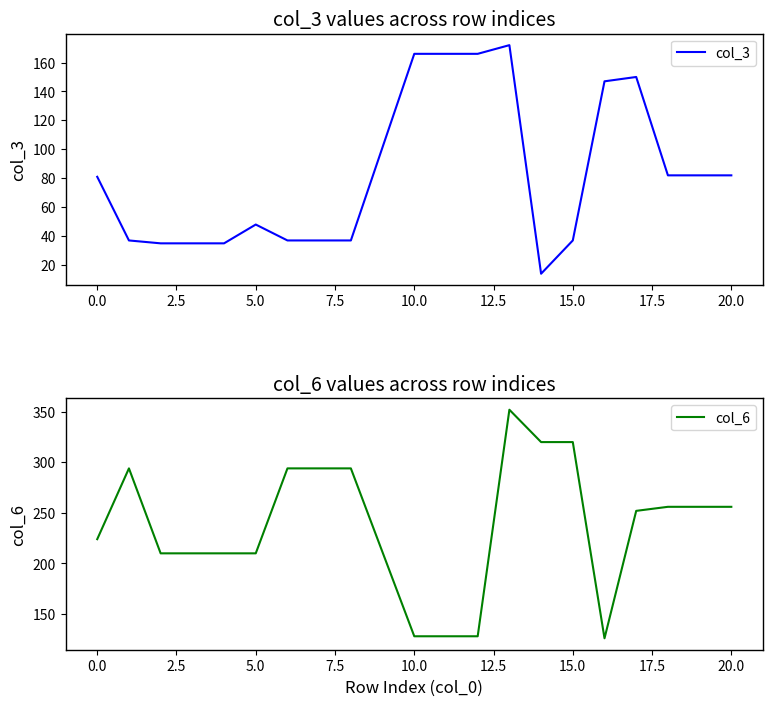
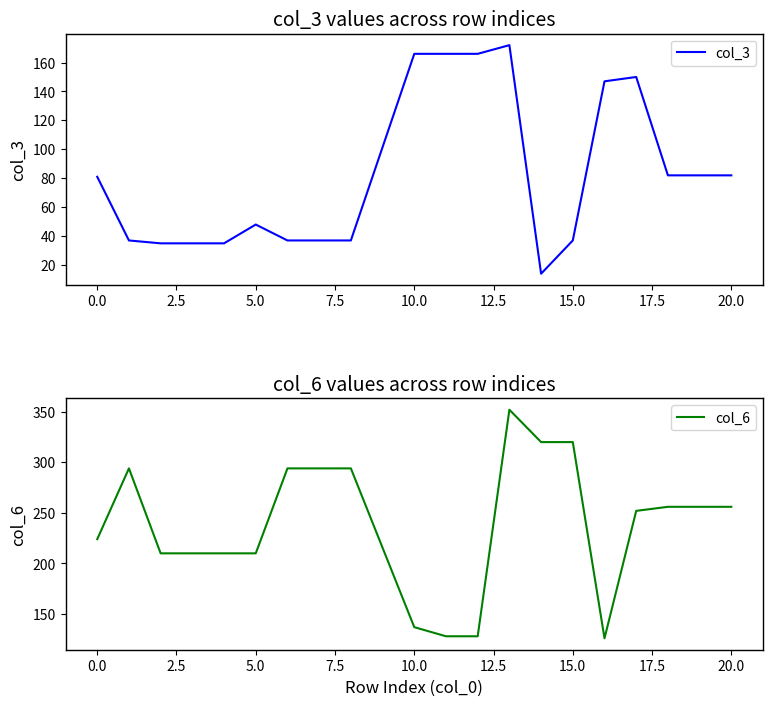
  {
    "col_3 values across row indices": {
      "0.0": 81,
      "5.0": 48,
      "10.0": 166,
      "15.0": 37,
      "20.0": 82
    },
    "col_6 values across row indices": {
      "0.0": 224,
      "5.0": 210,
-     "10.0": 128,
+     "10.0": 137,
      "15.0": 320,
      "20.0": 256
    }
  }
